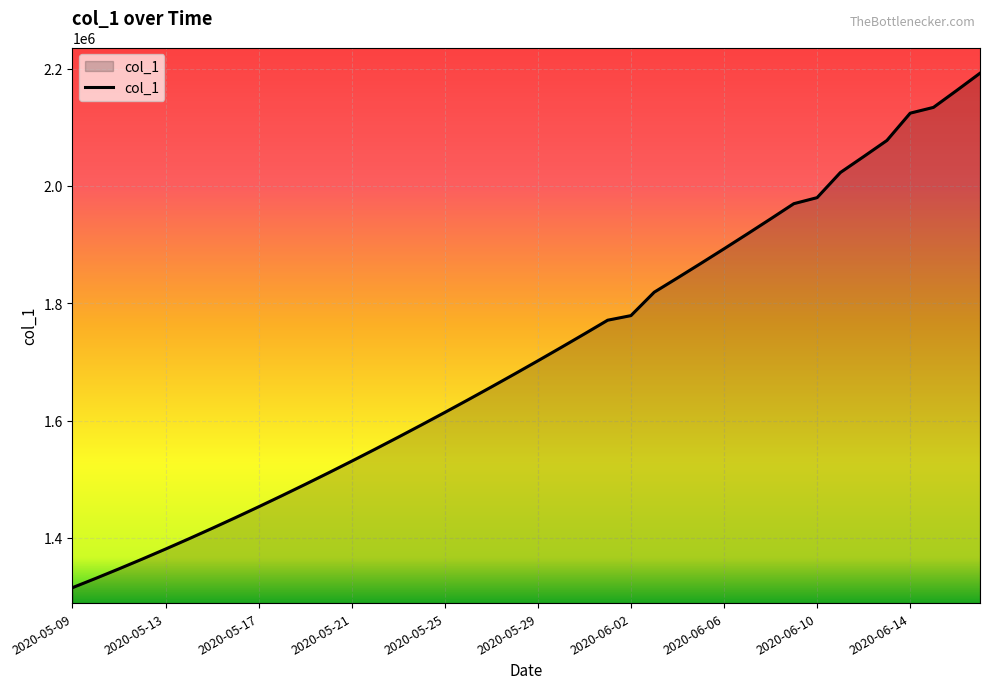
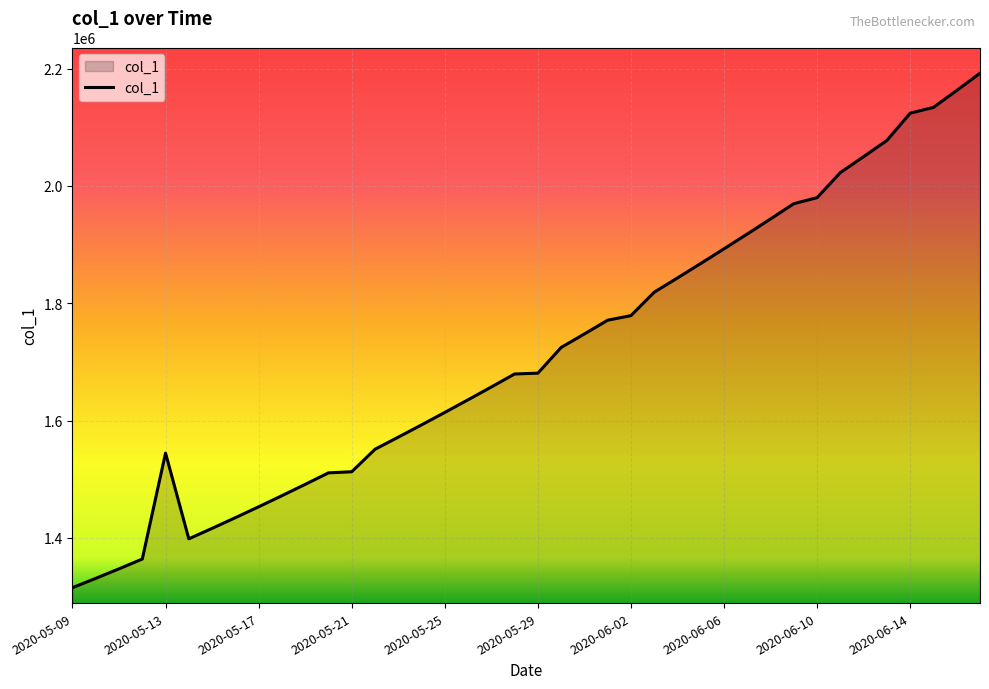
  {
    "2020-05-09": 1320000,
-   "2020-05-13": 1380000,
+   "2020-05-13": 1540000,
    "2020-05-17": 1450000,
-   "2020-05-21": 1530000,
+   "2020-05-21": 1510000,
    "2020-05-25": 1610000,
-   "2020-05-29": 1700000,
+   "2020-05-29": 1680000,
    "2020-06-02": 1780000,
    "2020-06-06": 1890000,
    "2020-06-10": 1980000,
    "2020-06-14": 2120000
  }
